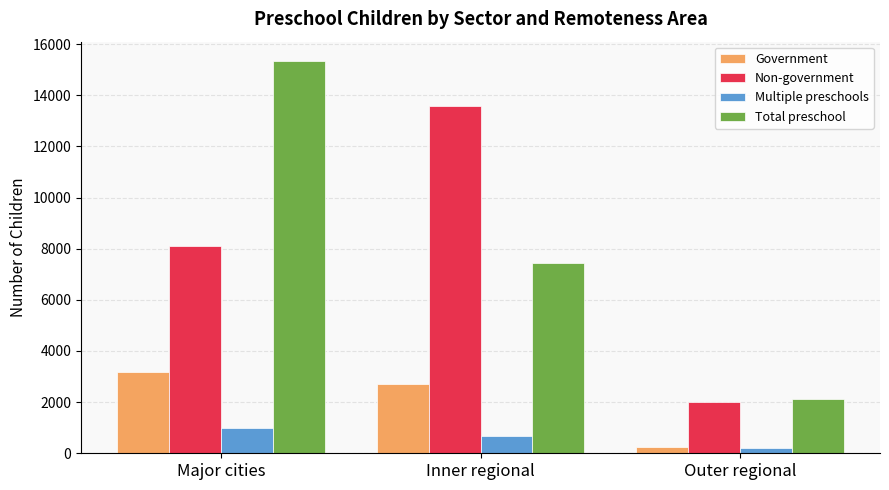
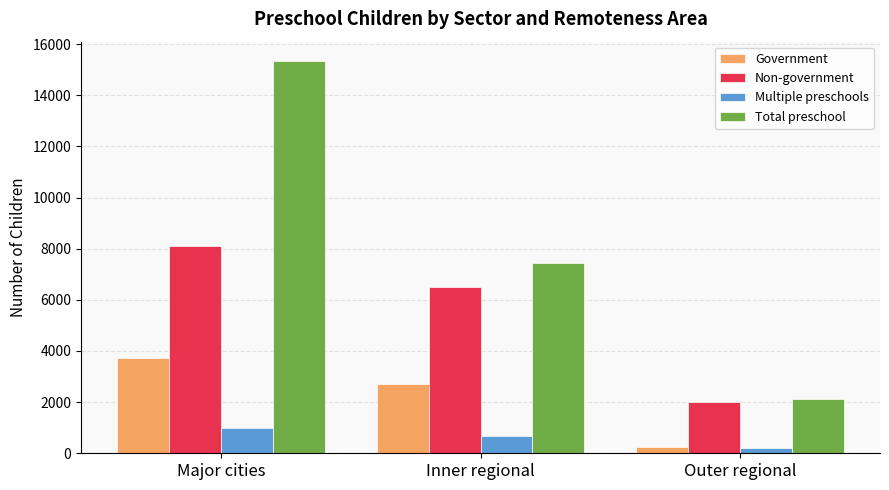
  {
    "Government": {
-     "Major cities": 3200,
+     "Major cities": 3700,
      "Inner regional": 2700,
      "Outer regional": 200
    },
    "Non-government": {
      "Major cities": 8100,
-     "Inner regional": 13600,
+     "Inner regional": 6500,
      "Outer regional": 2000
    },
    "Multiple preschools": {
      "Major cities": 1000,
      "Inner regional": 700,
      "Outer regional": 200
    },
    "Total preschool": {
      "Major cities": 15300,
      "Inner regional": 7400,
      "Outer regional": 2100
    }
  }
